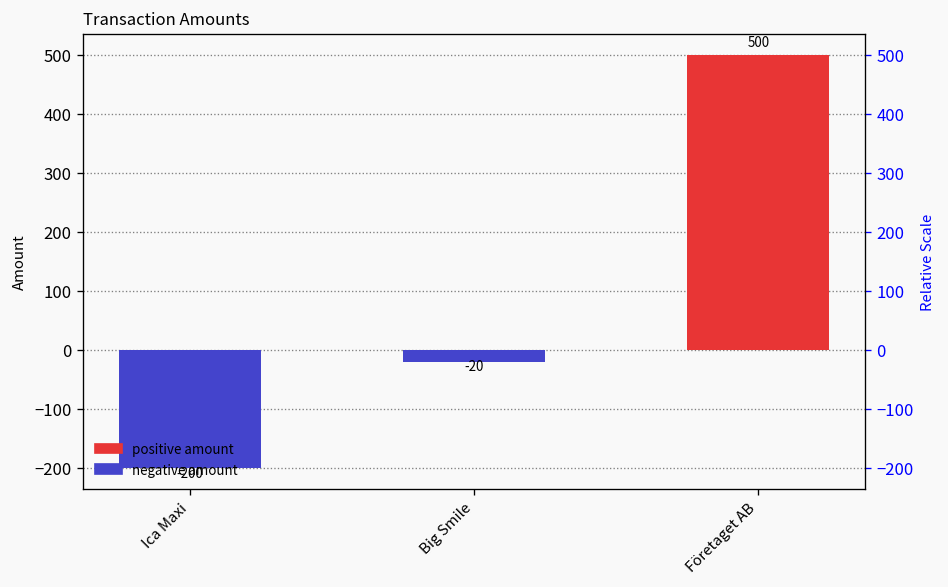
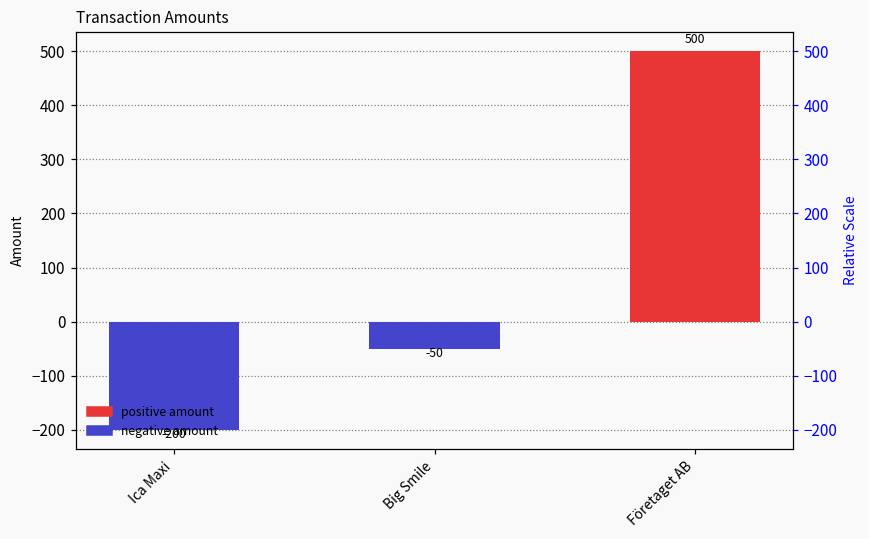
  {
    "Ica Maxi": -200,
-   "Big Smile": -20,
+   "Big Smile": -50,
    "Företaget AB": 500
  }
